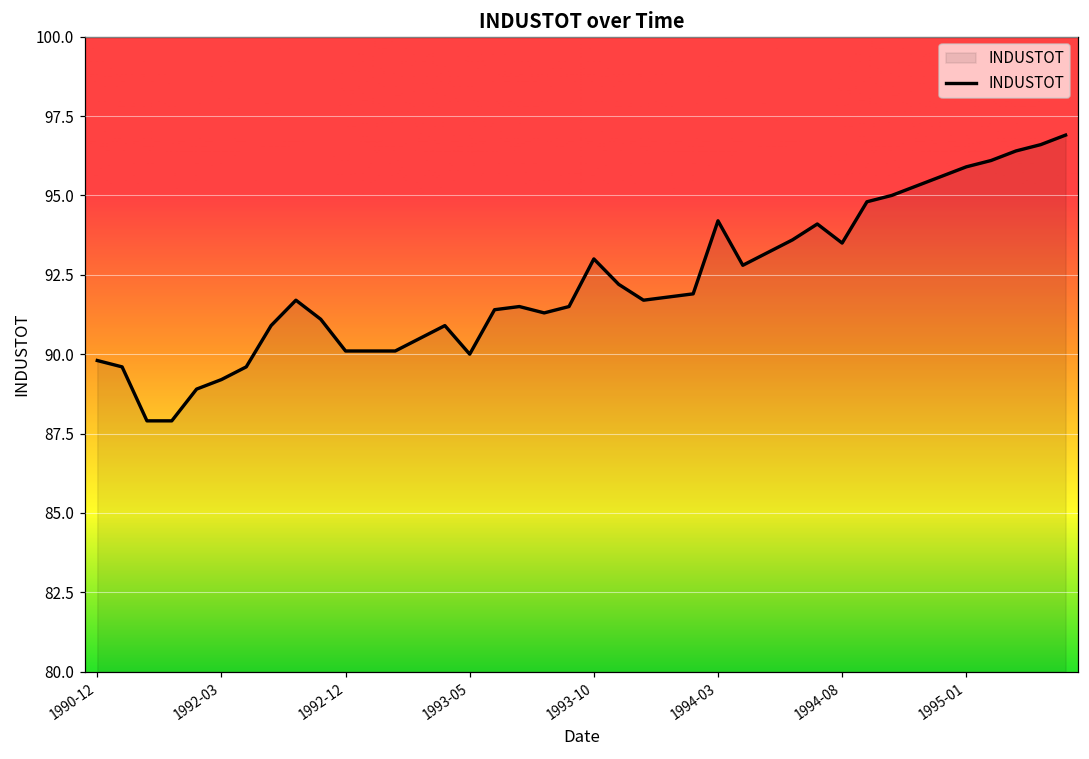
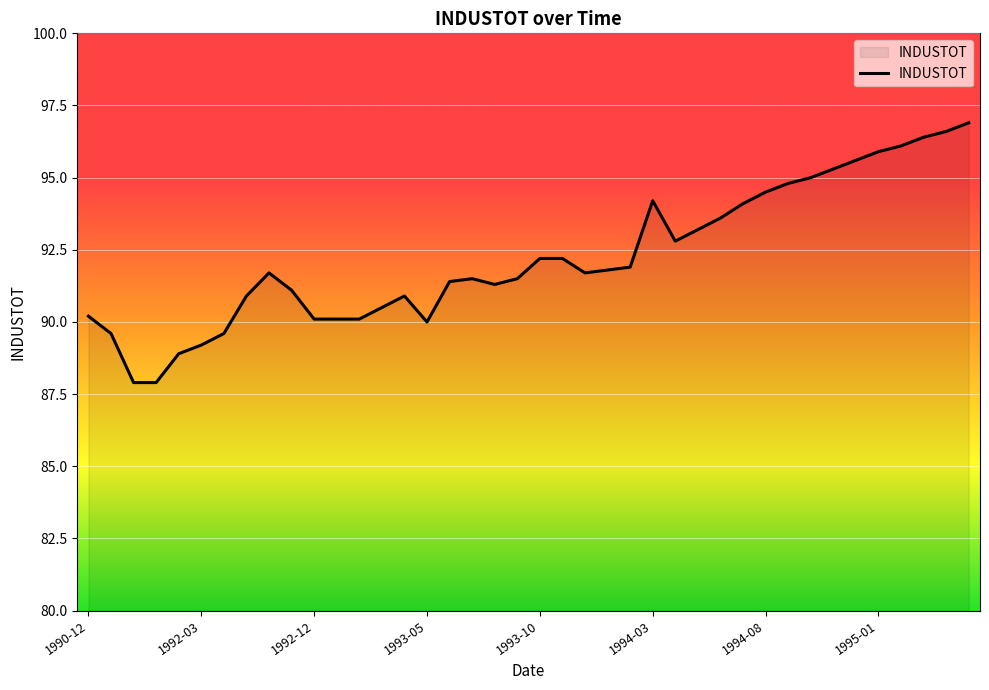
  {
-   "1990-12": 89.8,
+   "1990-12": 90.2,
    "1992-03": 89.2,
    "1992-12": 90.1,
    "1993-05": 90.0,
-   "1993-10": 93.0,
+   "1993-10": 92.2,
    "1994-03": 94.2,
-   "1994-08": 93.5,
+   "1994-08": 94.5,
    "1995-01": 95.9
  }
